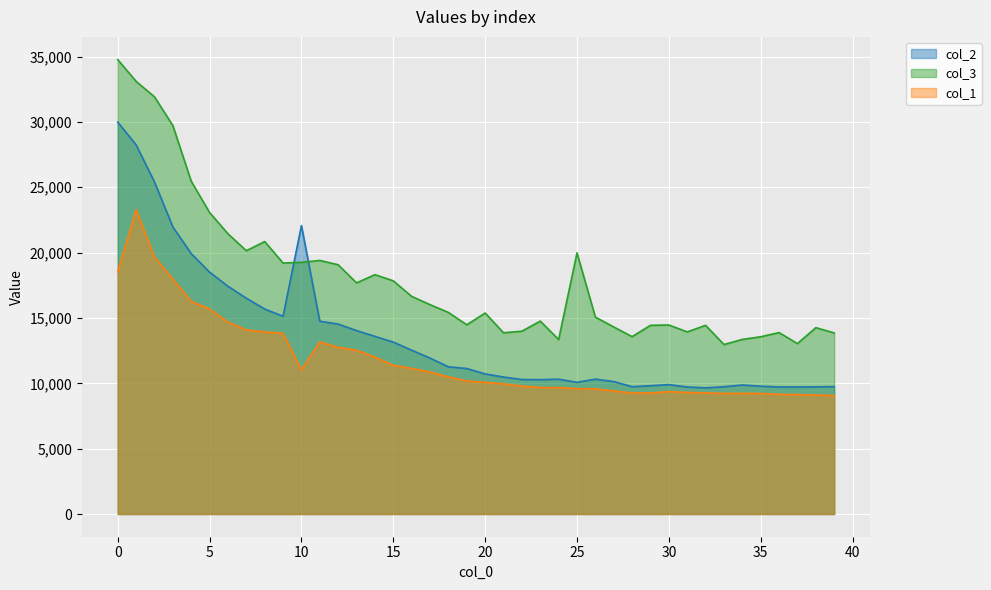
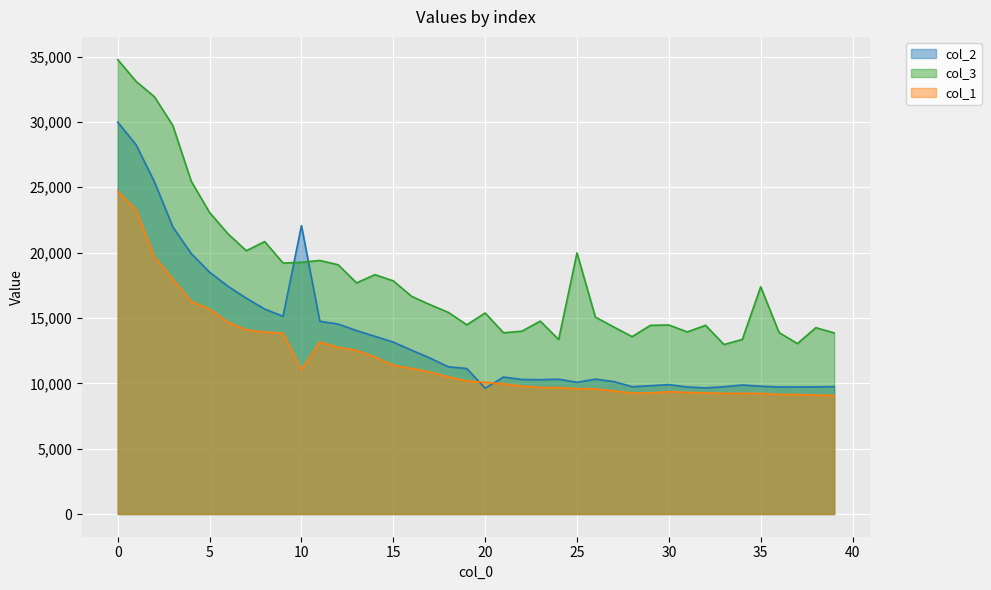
  {
    "col_2": {
      "0": "30,000",
      "5": "18,500",
      "10": "22,100",
      "15": "13,200",
-     "20": "10,700",
+     "20": "9,600",
      "25": "10,100",
      "30": "9,900",
      "35": "9,800"
    },
    "col_3": {
      "0": "34,800",
      "5": "23,100",
      "10": "19,300",
      "15": "17,800",
      "20": "15,400",
      "25": "20,000",
      "30": "14,500",
-     "35": "13,600"
+     "35": "17,400"
    },
    "col_1": {
-     "0": "18,500",
+     "0": "24,700",
      "5": "15,700",
      "10": "11,000",
      "15": "11,400",
      "20": "10,100",
      "25": "9,600",
      "30": "9,400",
      "35": "9,200"
    }
  }
